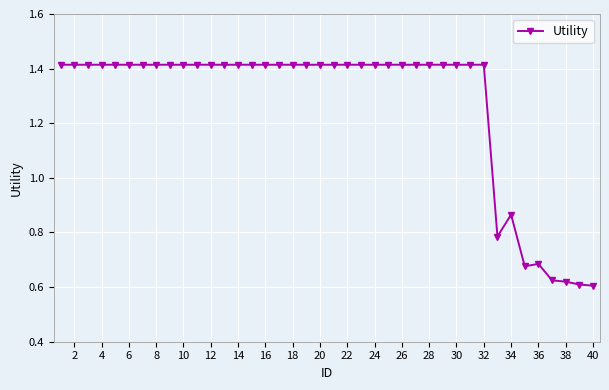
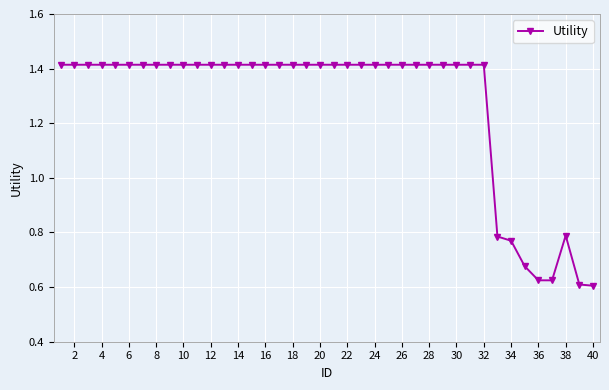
  {
    "2": 1.41,
    "4": 1.41,
    "6": 1.41,
    "8": 1.41,
    "10": 1.41,
    "12": 1.41,
    "14": 1.41,
    "16": 1.41,
    "18": 1.41,
    "20": 1.41,
    "22": 1.41,
    "24": 1.41,
    "26": 1.41,
    "28": 1.41,
    "30": 1.41,
    "32": 1.41,
-   "34": 0.87,
-   "36": 0.68,
-   "38": 0.62,
+   "34": 0.77,
+   "36": 0.62,
+   "38": 0.79,
    "40": 0.61
  }
